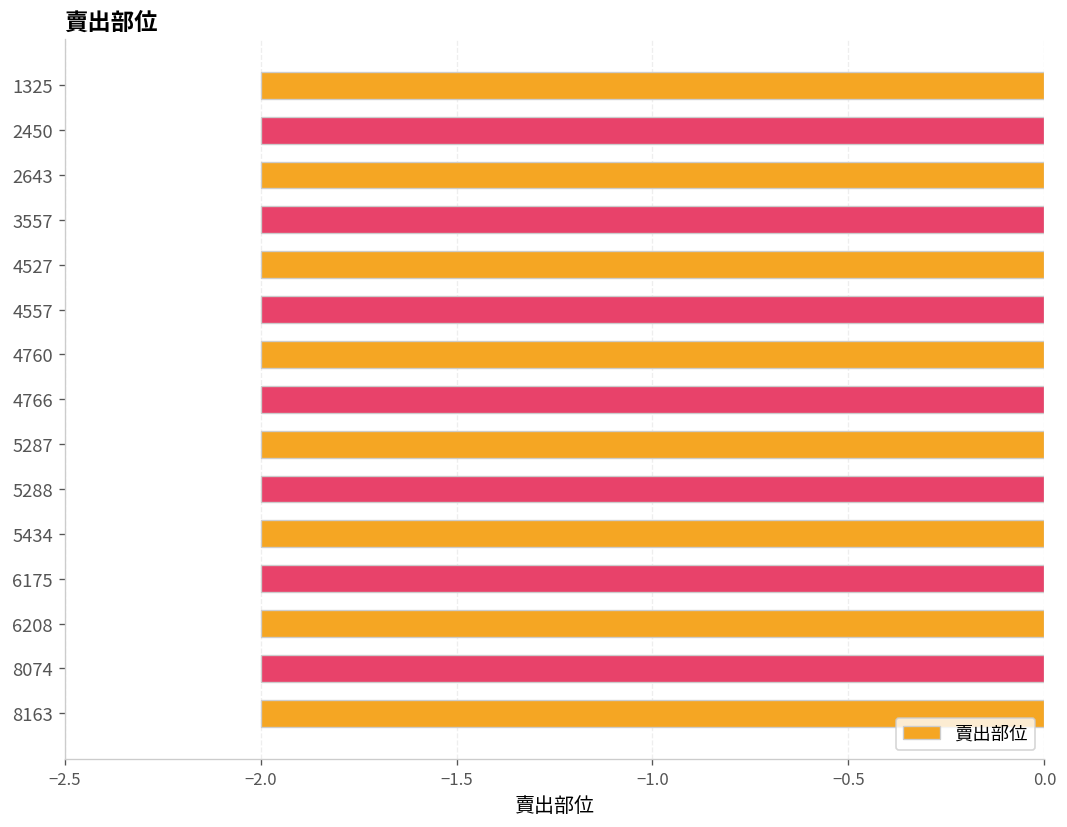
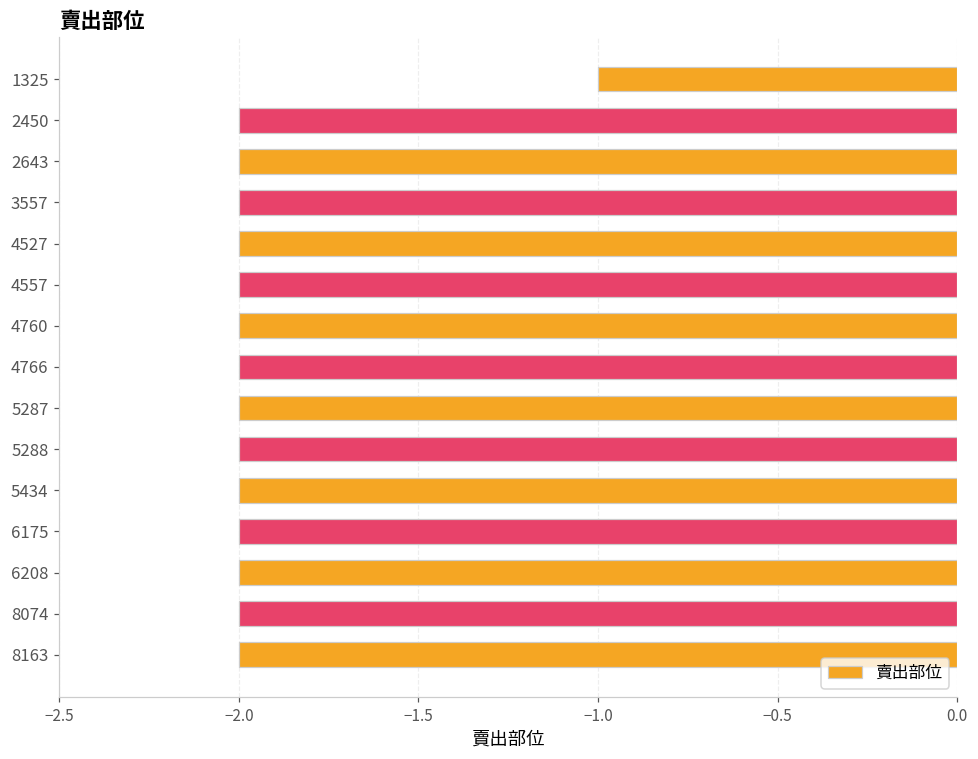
  {
-   "1325": -2,
+   "1325": -1,
    "2450": -2,
    "2643": -2,
    "3557": -2,
    "4527": -2,
    "4557": -2,
    "4760": -2,
    "4766": -2,
    "5287": -2,
    "5288": -2,
    "5434": -2,
    "6175": -2,
    "6208": -2,
    "8074": -2,
    "8163": -2
  }
